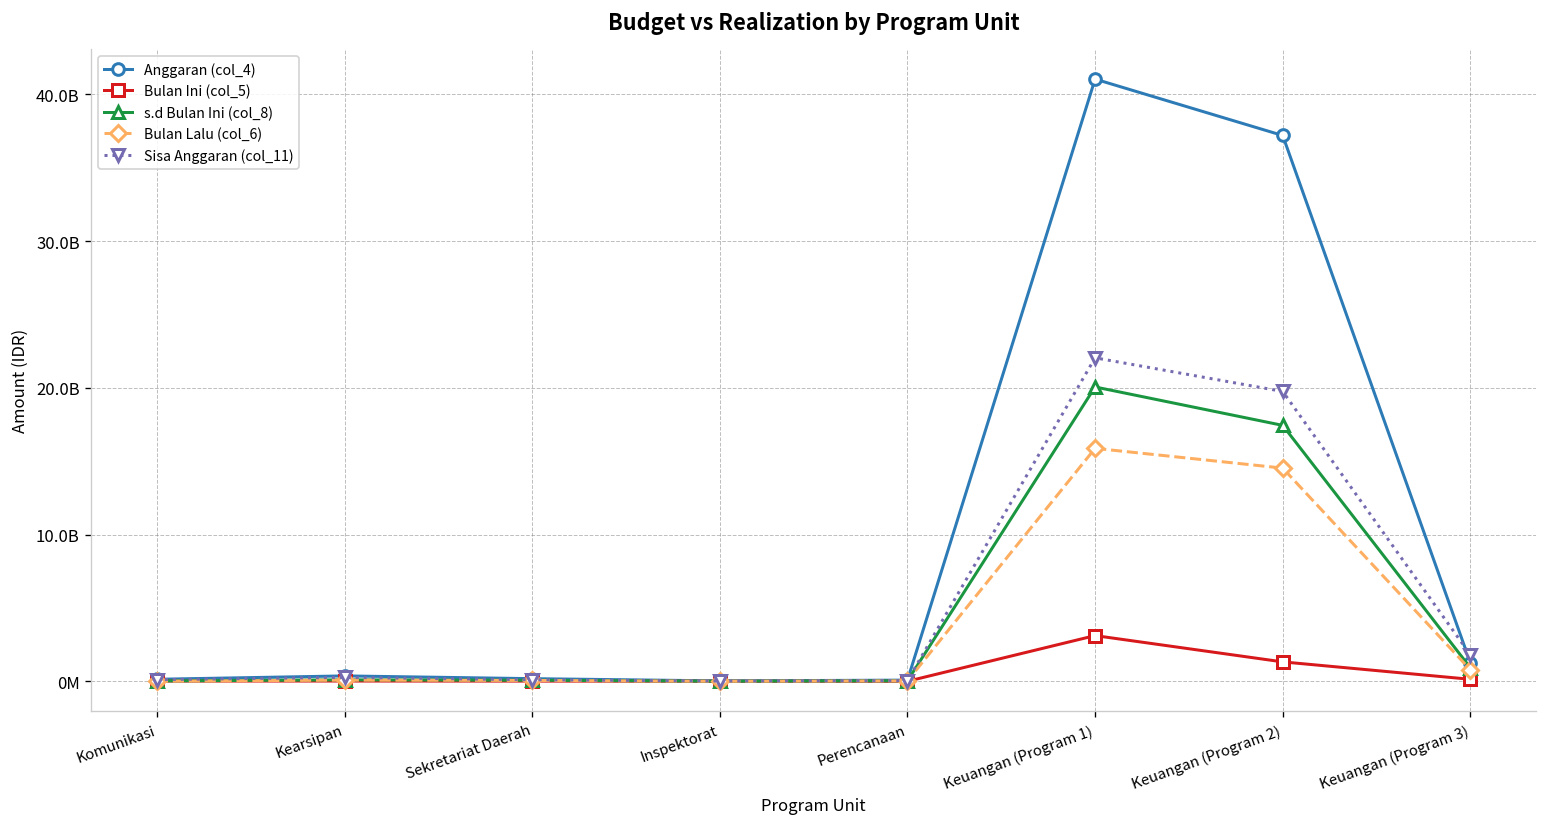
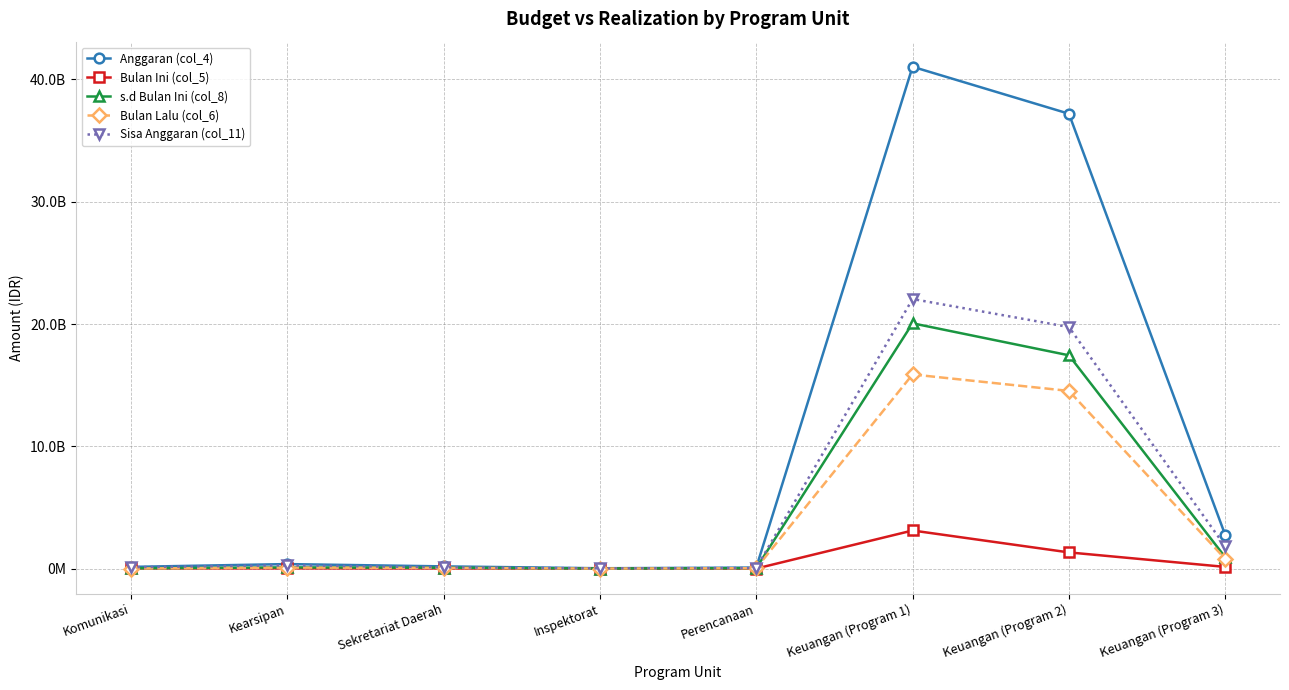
  {
    "Anggaran (col_4)": {
      "Keuangan (Program 1)": 41000000000,
      "Keuangan (Program 2)": 37200000000,
-     "Keuangan (Program 3)": 1300000000
+     "Keuangan (Program 3)": 2700000000
    },
    "Bulan Ini (col_5)": {
      "Keuangan (Program 1)": 3100000000,
      "Keuangan (Program 2)": 1300000000,
      "Keuangan (Program 3)": 100000000
    },
    "s.d Bulan Ini (col_8)": {
      "Keuangan (Program 1)": 20100000000,
      "Keuangan (Program 2)": 17400000000
    },
    "Bulan Lalu (col_6)": {
      "Keuangan (Program 1)": 15900000000,
      "Keuangan (Program 2)": 14500000000
    },
    "Sisa Anggaran (col_11)": {
      "Keuangan (Program 1)": 22000000000,
      "Keuangan (Program 2)": 19800000000,
      "Keuangan (Program 3)": 1800000000
    }
  }
